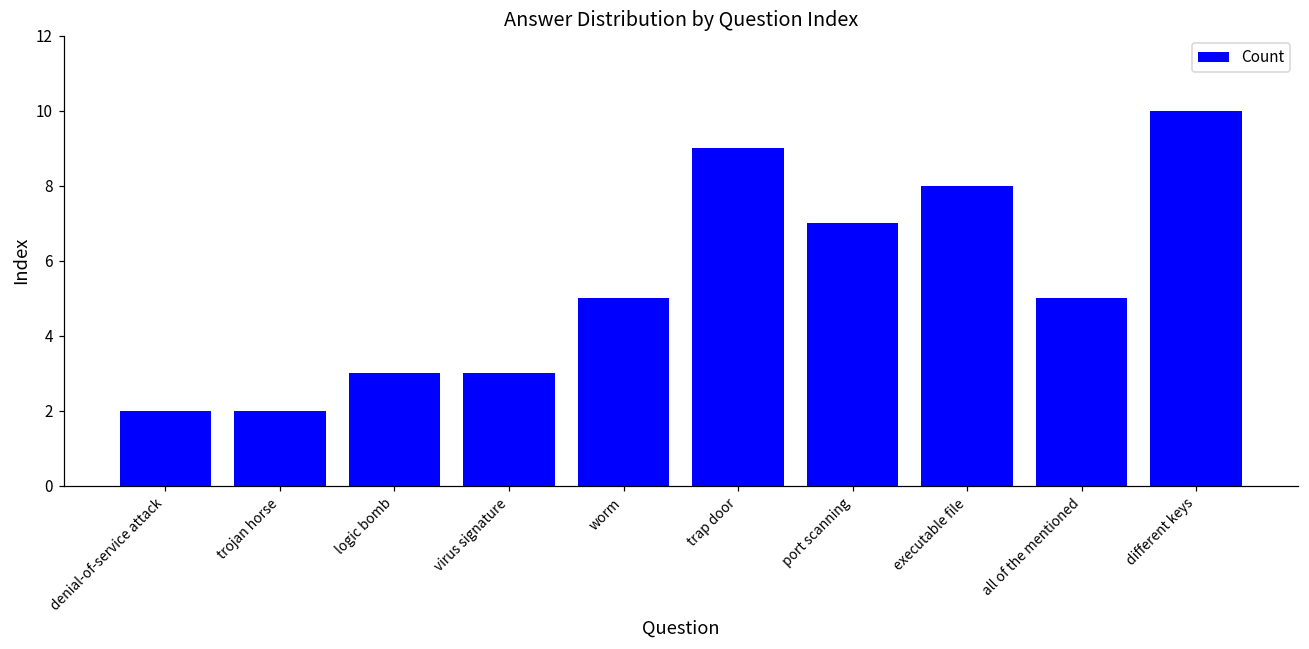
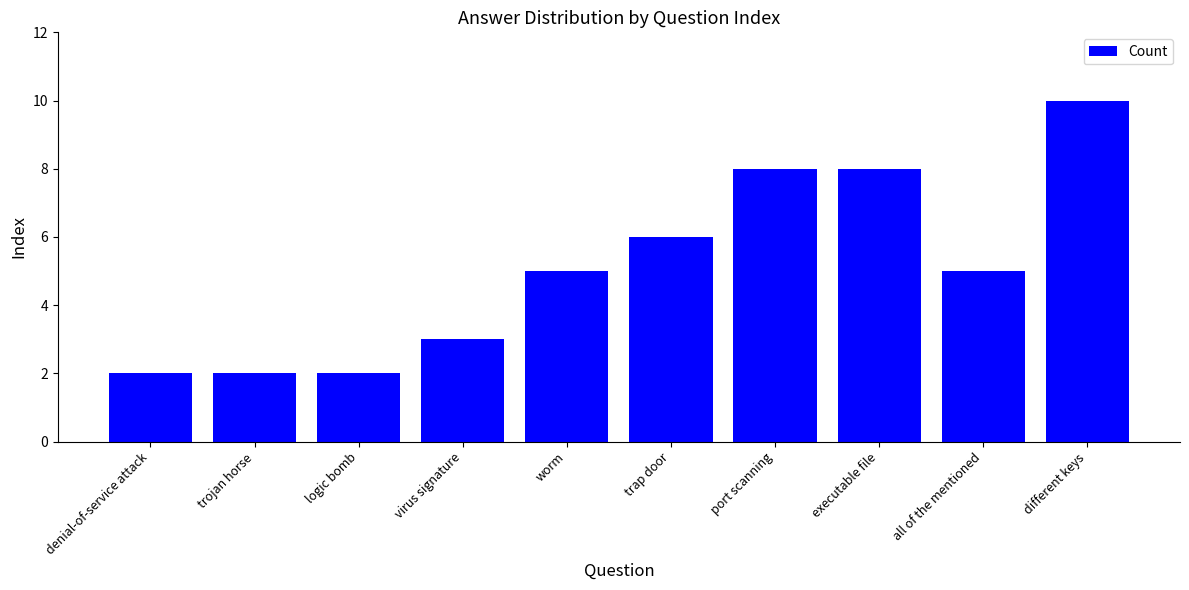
  {
    "denial-of-service attack": 2,
    "trojan horse": 2,
-   "logic bomb": 3,
+   "logic bomb": 2,
    "virus signature": 3,
    "worm": 5,
-   "trap door": 9,
-   "port scanning": 7,
+   "trap door": 6,
+   "port scanning": 8,
    "executable file": 8,
    "all of the mentioned": 5,
    "different keys": 10
  }
